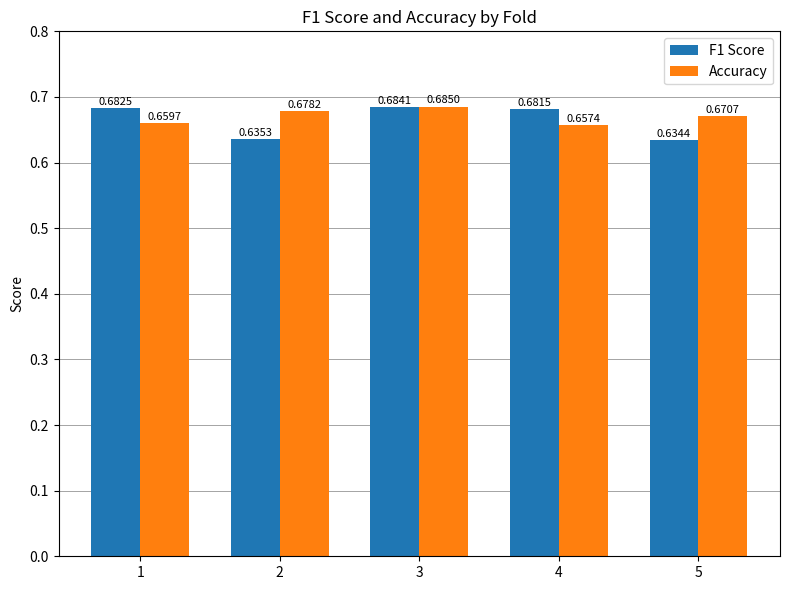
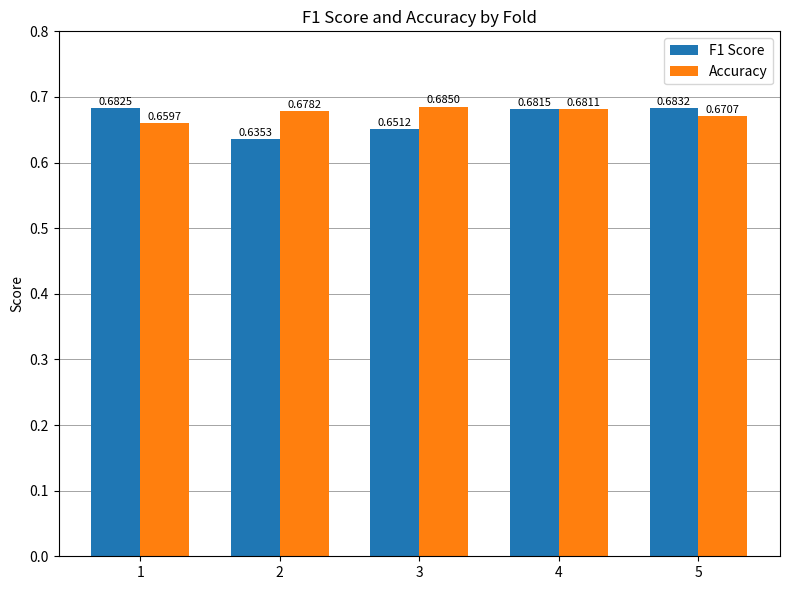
  {
    "F1 Score": {
      "1": 0.6825,
      "2": 0.6353,
-     "3": 0.6841,
+     "3": 0.6512,
      "4": 0.6815,
-     "5": 0.6344
+     "5": 0.6832
    },
    "Accuracy": {
      "1": 0.6597,
      "2": 0.6782,
      "3": 0.6850,
-     "4": 0.6574,
+     "4": 0.6811,
      "5": 0.6707
    }
  }
